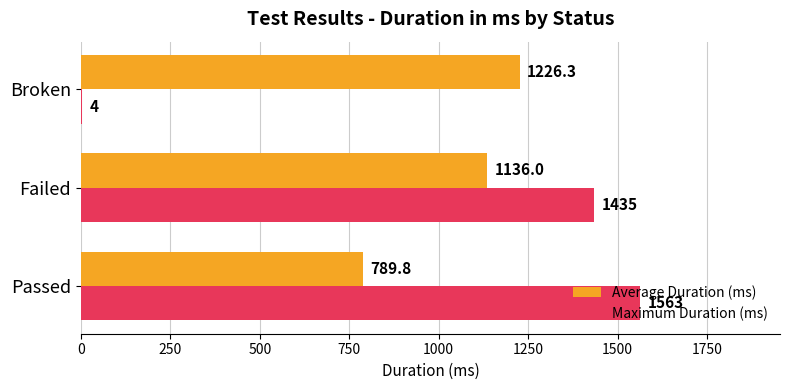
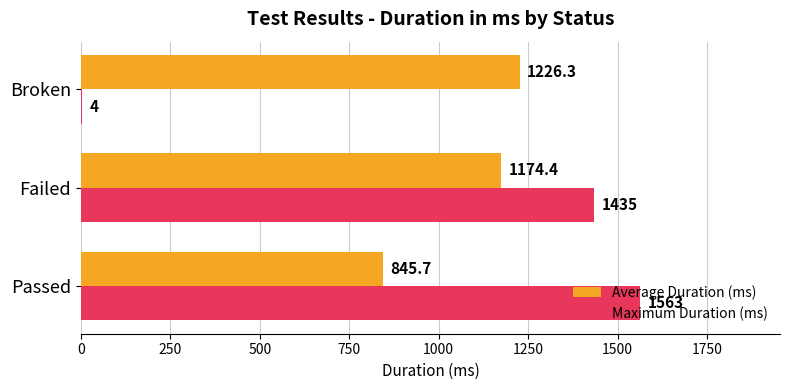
  {
    "Average Duration (ms)": {
      "Broken": 1226.3,
-     "Failed": 1136.0,
-     "Passed": 789.8
+     "Failed": 1174.4,
+     "Passed": 845.7
    },
    "Maximum Duration (ms)": {
      "Broken": 4,
      "Failed": 1435,
      "Passed": 1563
    }
  }
